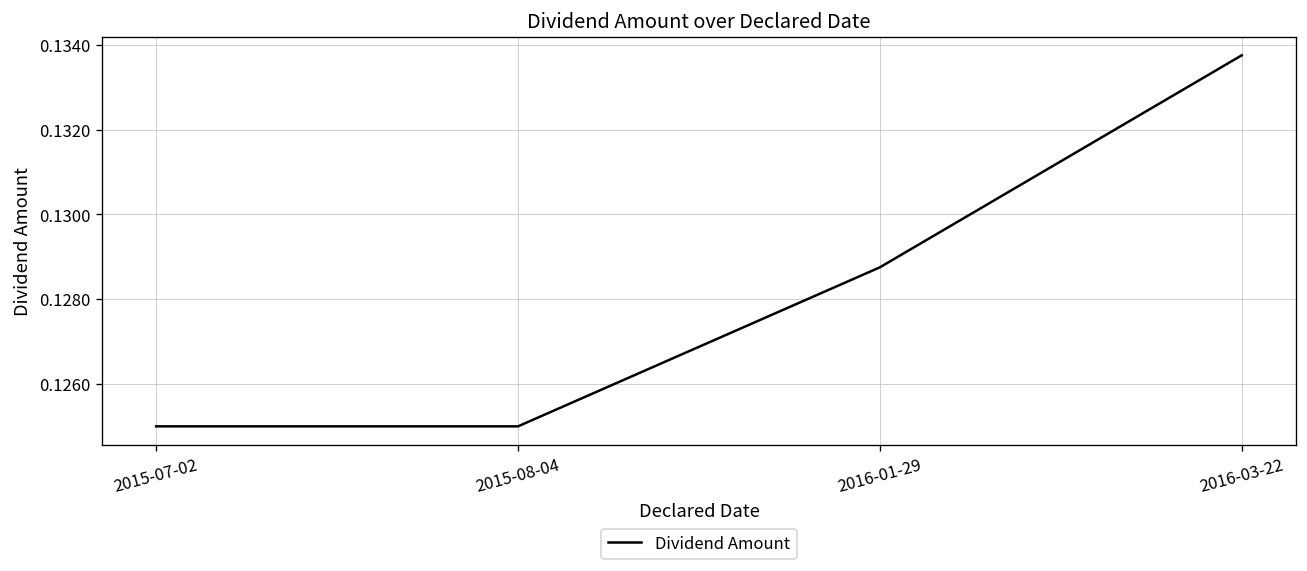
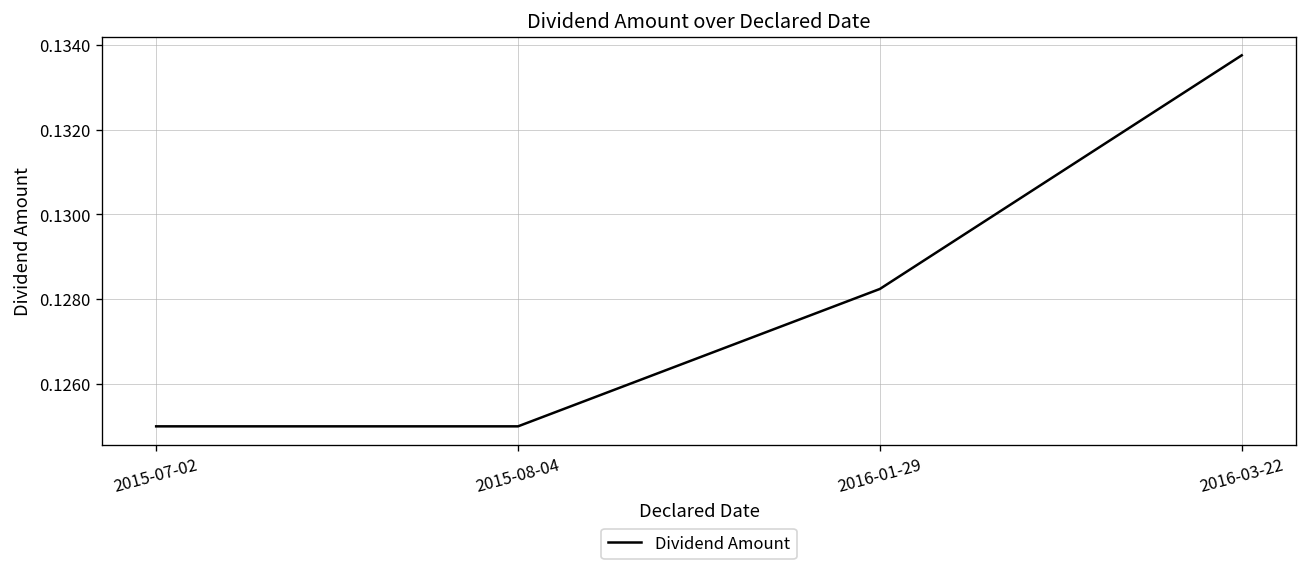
  {
    "2015-07-02": 0.1250,
    "2015-08-04": 0.1250,
-   "2016-01-29": 0.1288,
+   "2016-01-29": 0.1282,
    "2016-03-22": 0.1338
  }
